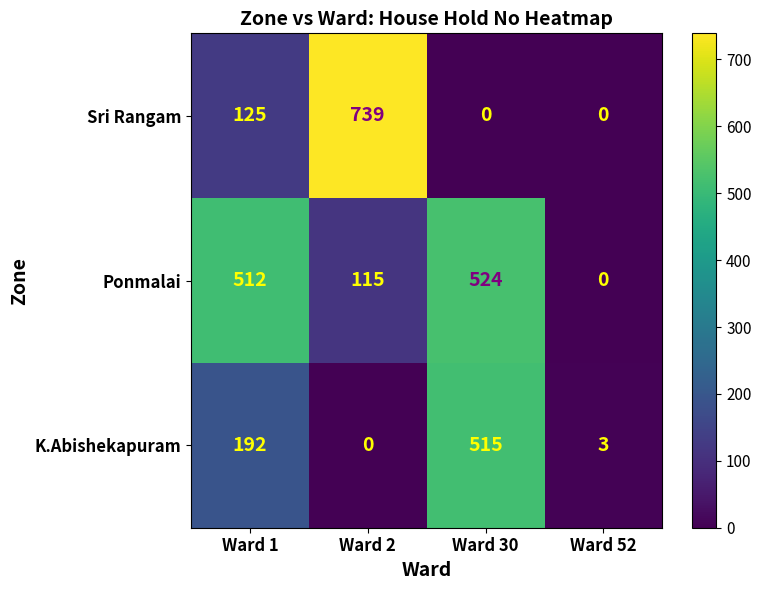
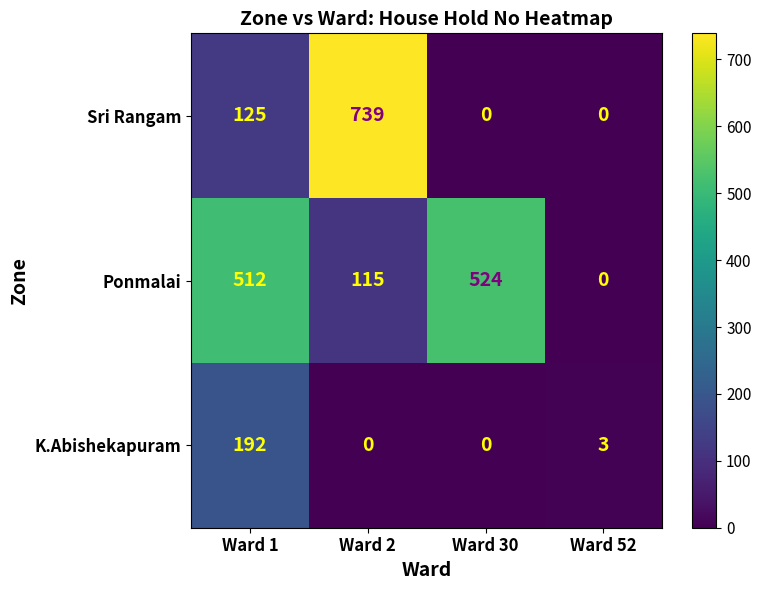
  {
    "Sri Rangam": {
      "Ward 1": 125,
      "Ward 2": 739,
      "Ward 30": 0,
      "Ward 52": 0
    },
    "Ponmalai": {
      "Ward 1": 512,
      "Ward 2": 115,
      "Ward 30": 524,
      "Ward 52": 0
    },
    "K.Abishekapuram": {
      "Ward 1": 192,
      "Ward 2": 0,
-     "Ward 30": 515,
+     "Ward 30": 0,
      "Ward 52": 3
    }
  }
